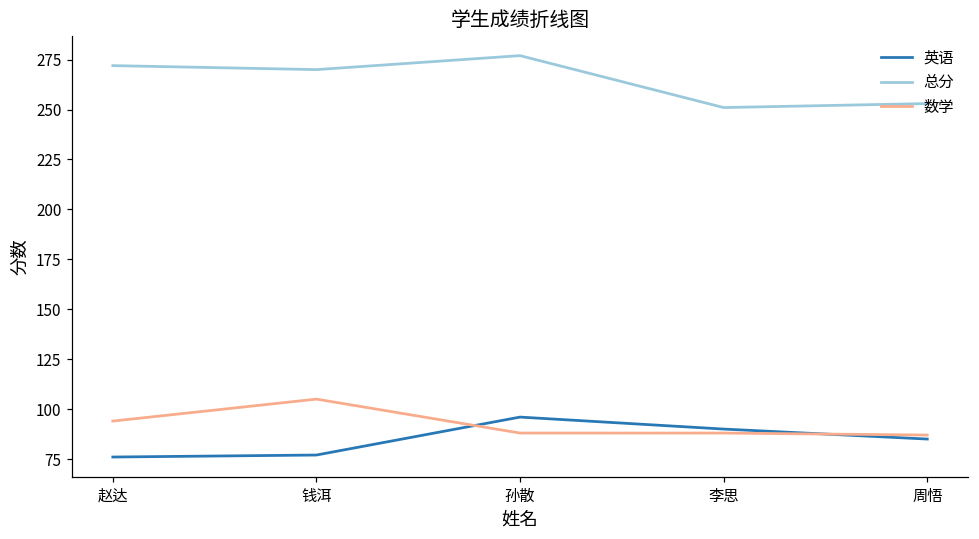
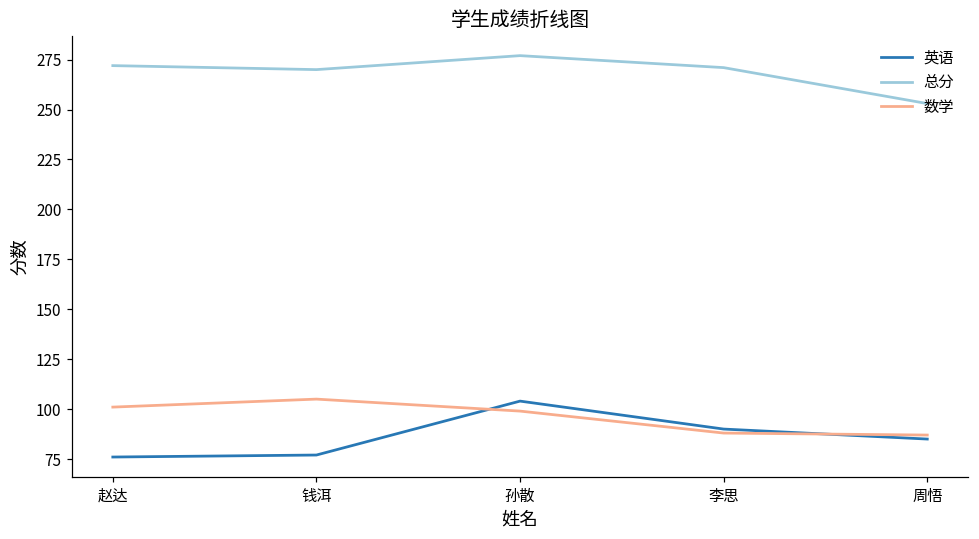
  {
    "英语": {
      "赵达": 76,
      "钱洱": 77,
-     "孙散": 96,
+     "孙散": 104,
      "李思": 90,
      "周悟": 85
    },
    "总分": {
      "赵达": 272,
      "钱洱": 270,
      "孙散": 277,
-     "李思": 251,
+     "李思": 271,
      "周悟": 253
    },
    "数学": {
-     "赵达": 94,
+     "赵达": 101,
      "钱洱": 105,
-     "孙散": 88,
+     "孙散": 99,
      "李思": 88,
      "周悟": 87
    }
  }
